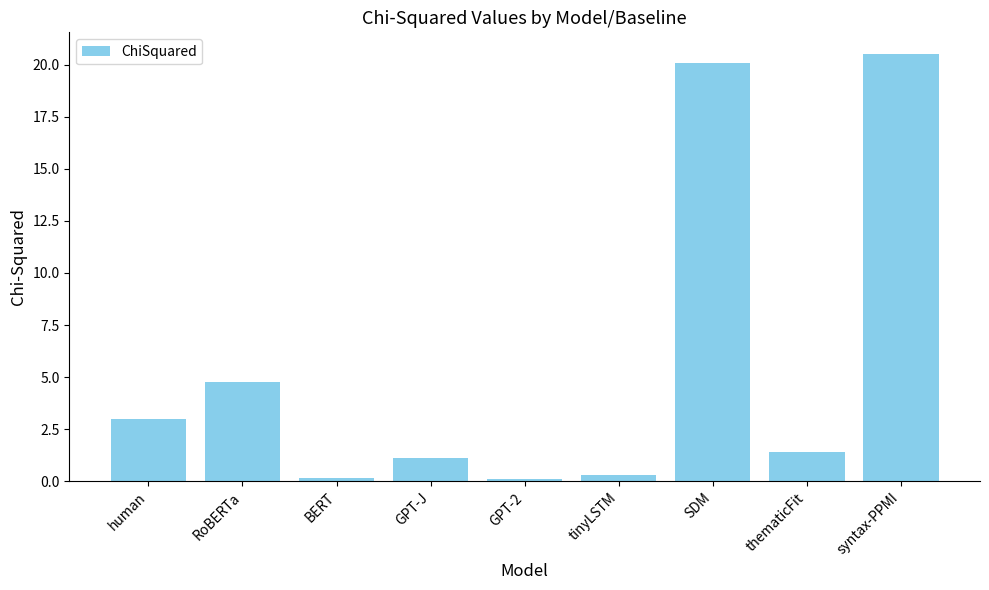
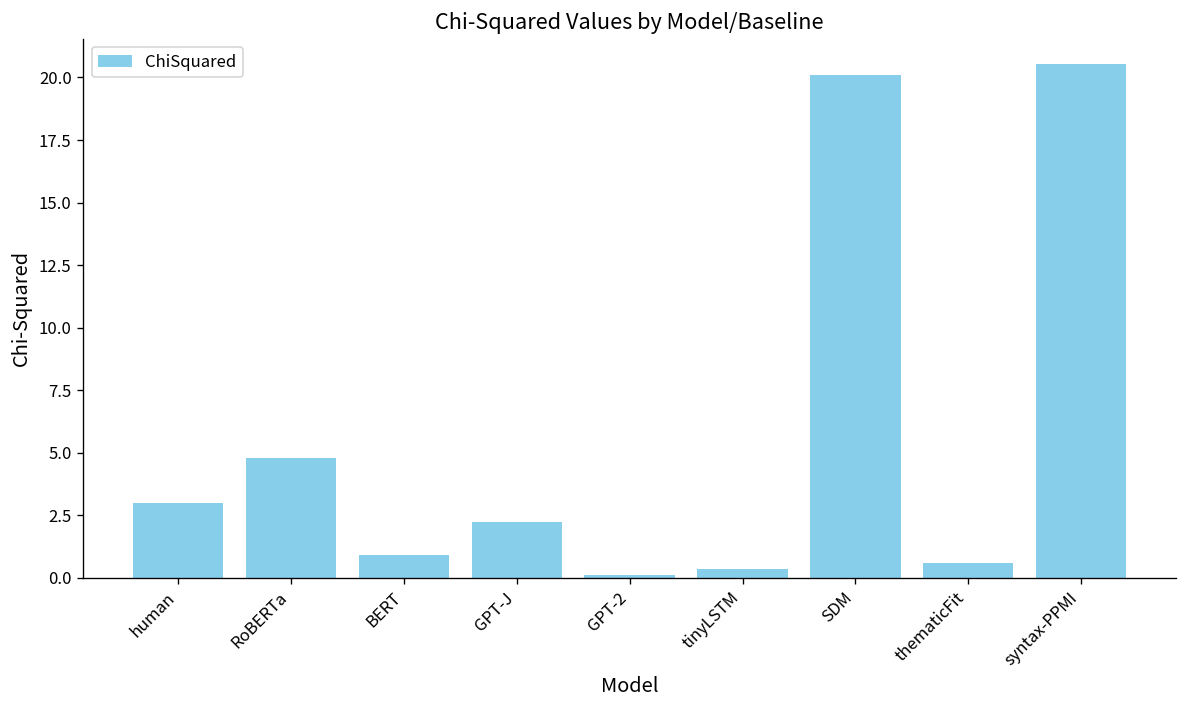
  {
    "human": 3.0,
    "RoBERTa": 4.8,
-   "BERT": 0.2,
-   "GPT-J": 1.1,
+   "BERT": 0.9,
+   "GPT-J": 2.2,
    "GPT-2": 0.1,
    "tinyLSTM": 0.3,
    "SDM": 20.1,
-   "thematicFit": 1.4,
+   "thematicFit": 0.6,
    "syntax-PPMI": 20.5
  }
